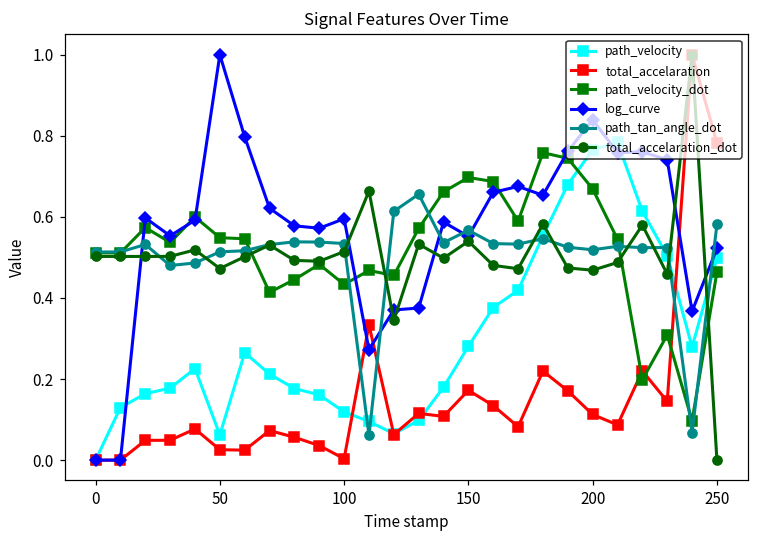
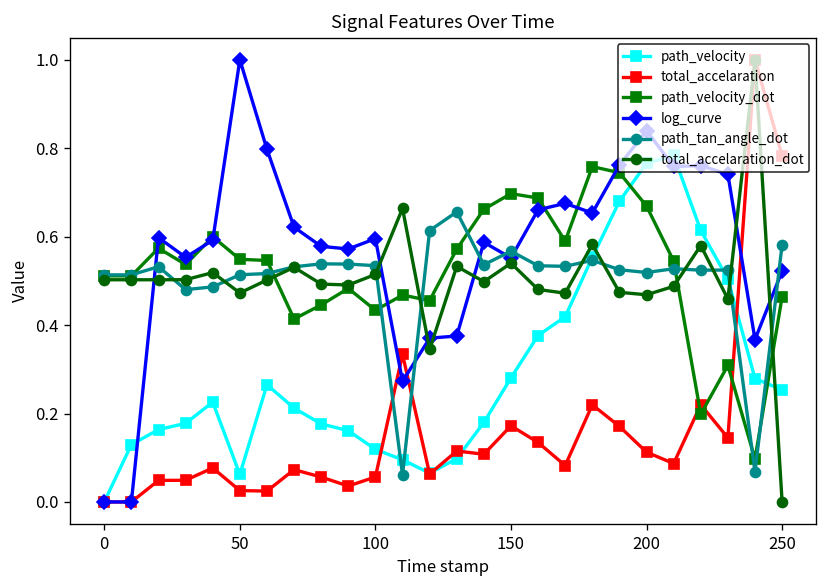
  {
    "path_velocity": {
      "50": 0.06,
      "100": 0.12,
      "150": 0.28,
      "200": 0.77,
-     "250": 0.50
+     "250": 0.25
    },
    "total_accelaration": {
      "50": 0.03,
-     "100": 0.00,
+     "100": 0.06,
      "150": 0.17,
      "200": 0.11
    },
    "log_curve": {
      "50": 1.00,
      "100": 0.60,
      "150": 0.55,
      "250": 0.52
    },
    "path_tan_angle_dot": {
      "50": 0.51,
      "100": 0.53,
      "150": 0.57,
      "200": 0.52,
      "250": 0.58
    }
  }
